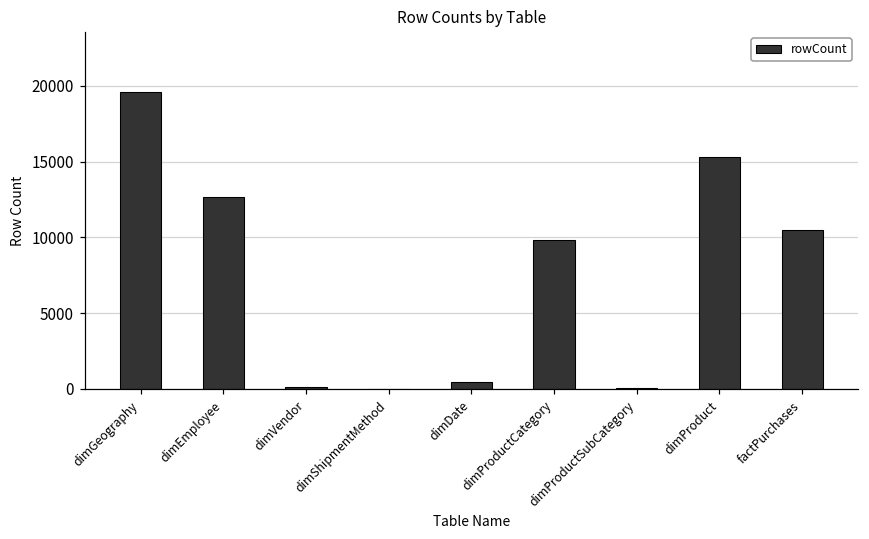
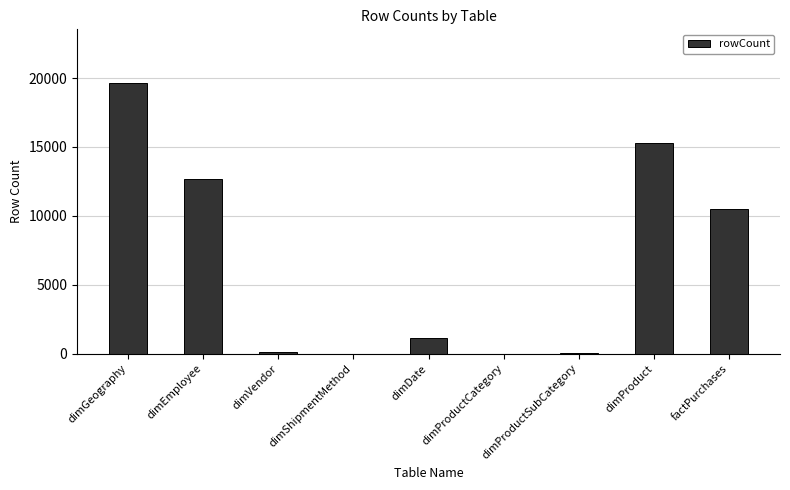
  {
    "dimGeography": 19600,
    "dimEmployee": 12600,
-   "dimDate": 500,
-   "dimProductCategory": 9800,
+   "dimDate": 1100,
+   "dimProductCategory": 0,
    "dimProduct": 15300,
    "factPurchases": 10500
  }
